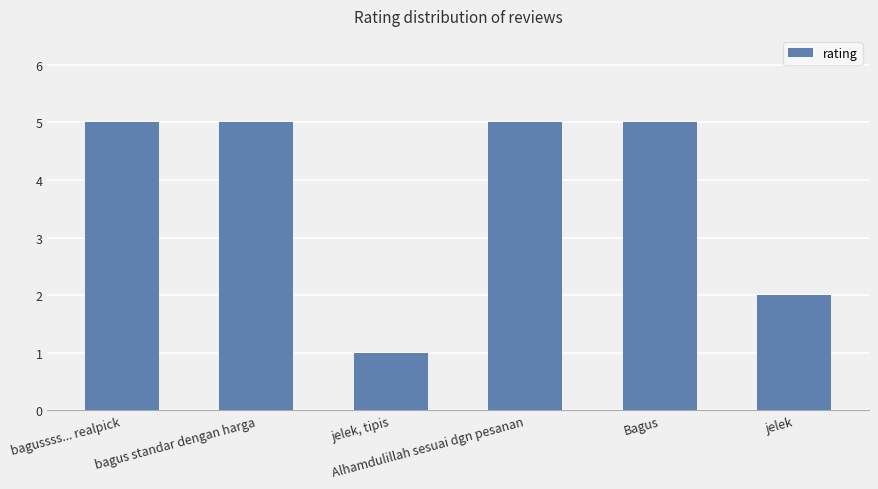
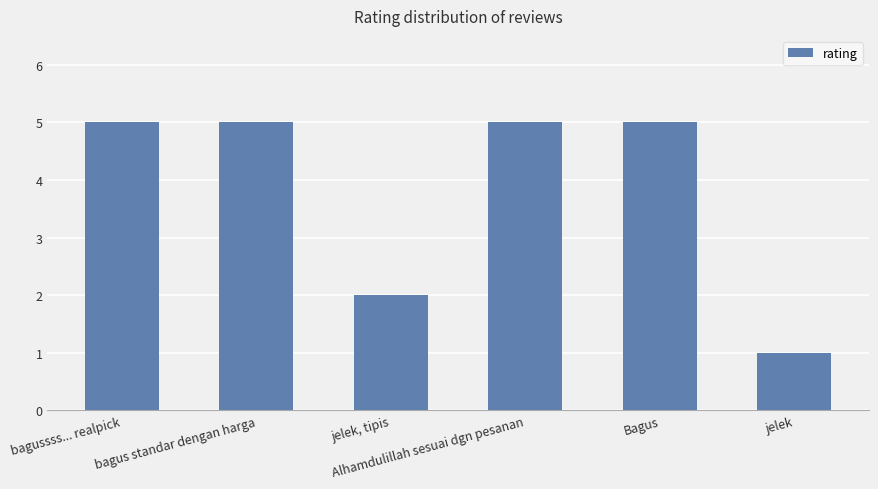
  {
    "bagussss... realpick": 5,
    "bagus standar dengan harga": 5,
-   "jelek, tipis": 1,
+   "jelek, tipis": 2,
    "Alhamdulillah sesuai dgn pesanan": 5,
    "Bagus": 5,
-   "jelek": 2
+   "jelek": 1
  }
